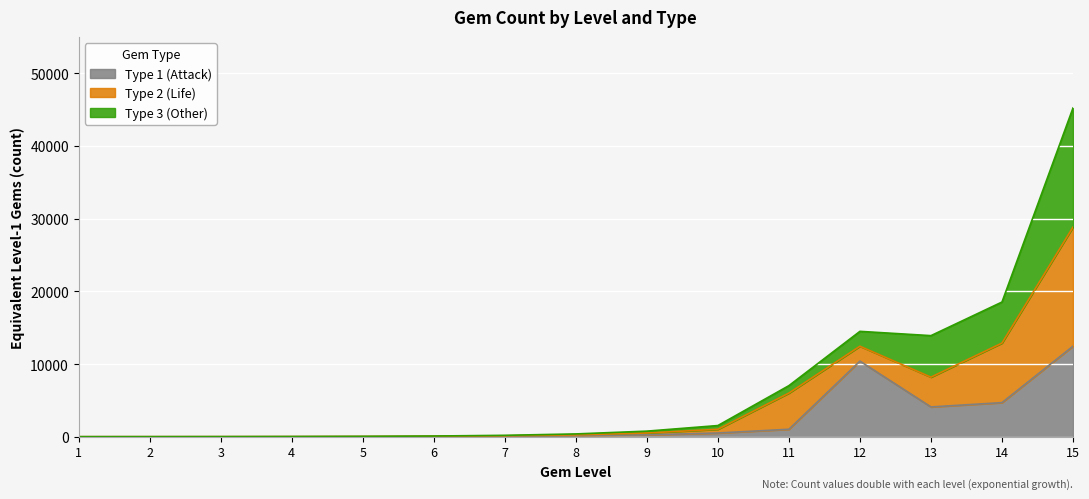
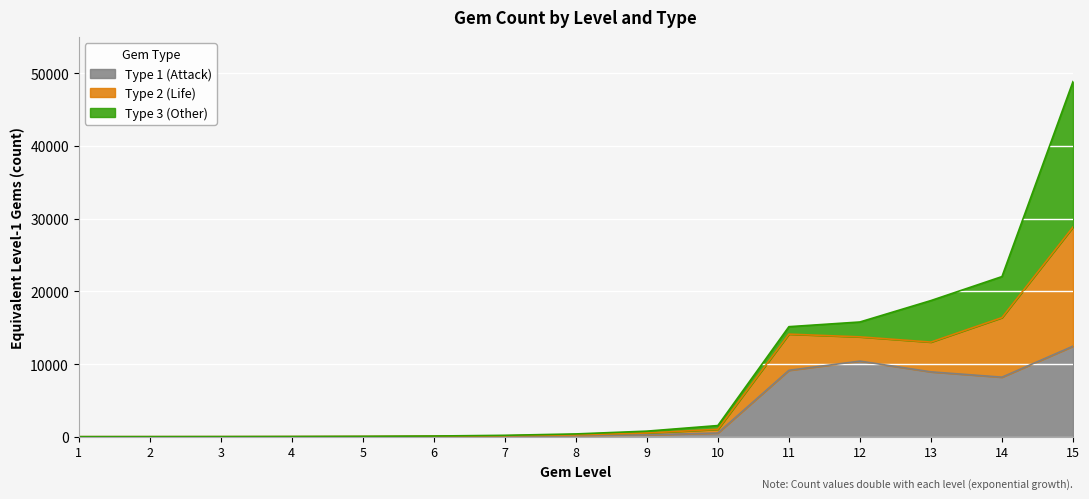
  {
    "Type 1 (Attack)": {
      "10": 1000,
-     "11": 1000,
+     "11": 9000,
      "12": 10000,
-     "13": 4000,
-     "14": 5000,
+     "13": 9000,
+     "14": 8000,
      "15": 12000
    },
    "Type 2 (Life)": {
      "10": 1000,
      "11": 5000,
-     "12": 2000,
+     "12": 3000,
      "13": 4000,
      "14": 8000,
      "15": 16000
    },
    "Type 3 (Other)": {
      "10": 1000,
      "11": 1000,
      "12": 2000,
      "13": 6000,
      "14": 6000,
-     "15": 16000
+     "15": 20000
    }
  }
